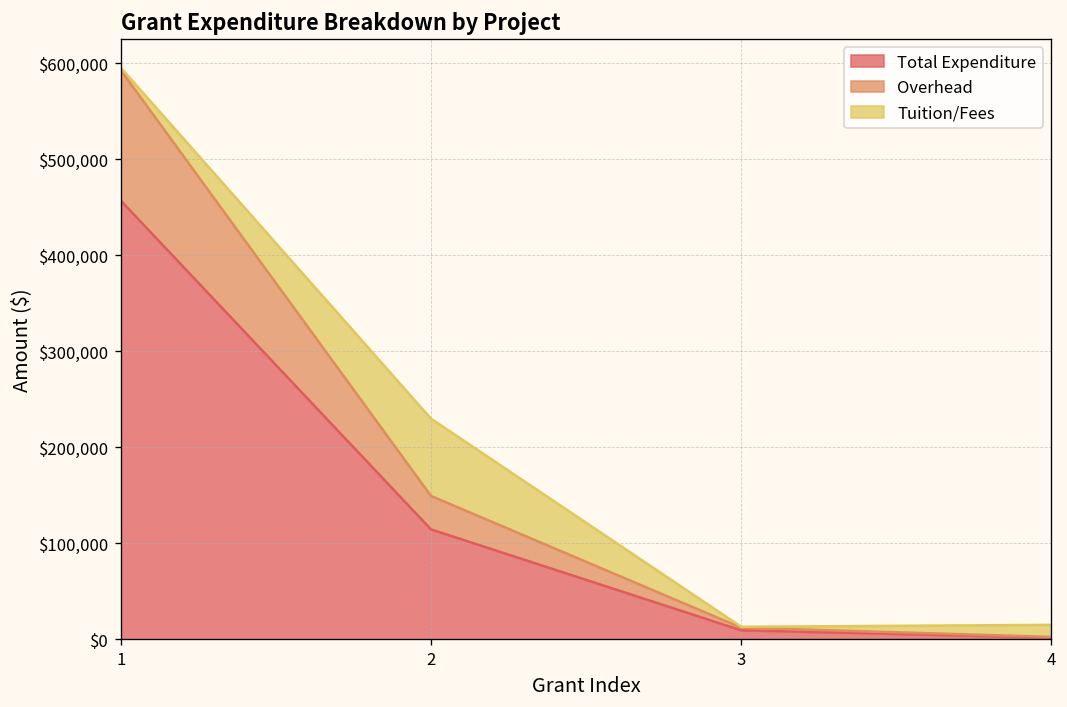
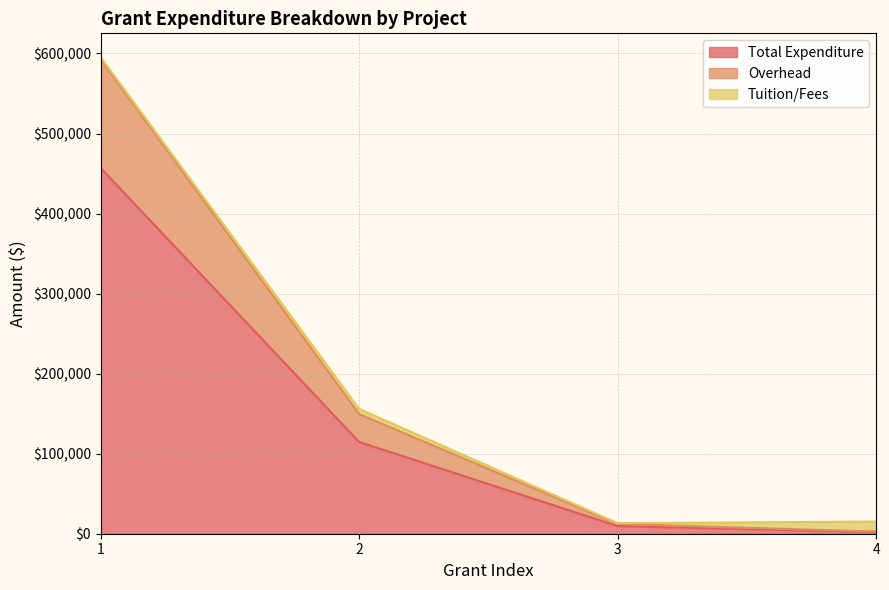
  {
    "Tuition/Fees": {
-     "2": "$80,000",
+     "2": "$10,000",
      "4": "$10,000"
    }
  }
